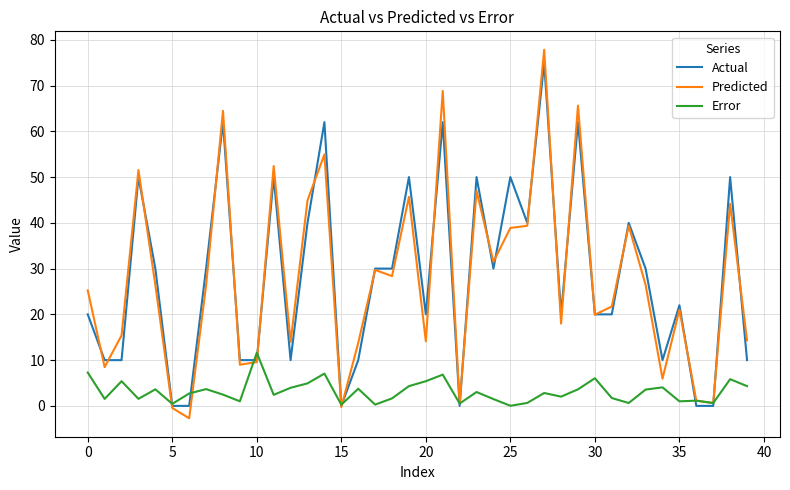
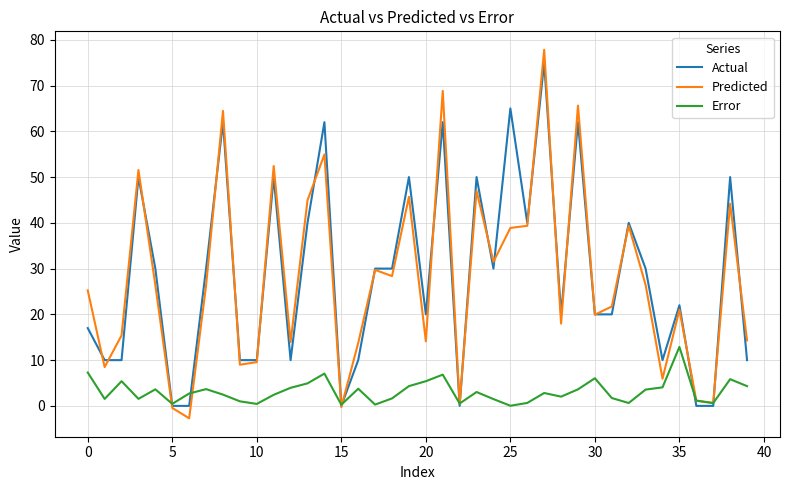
  {
    "Actual": {
-     "0": 20,
+     "0": 17,
      "20": 20,
-     "25": 50,
+     "25": 65,
      "35": 22
    },
    "Predicted": {
      "0": 25,
      "20": 14,
      "25": 39,
      "35": 21
    },
    "Error": {
      "0": 7,
-     "10": 12,
+     "10": 0,
      "20": 5,
      "25": 0,
      "30": 6,
-     "35": 1
+     "35": 13
    }
  }
